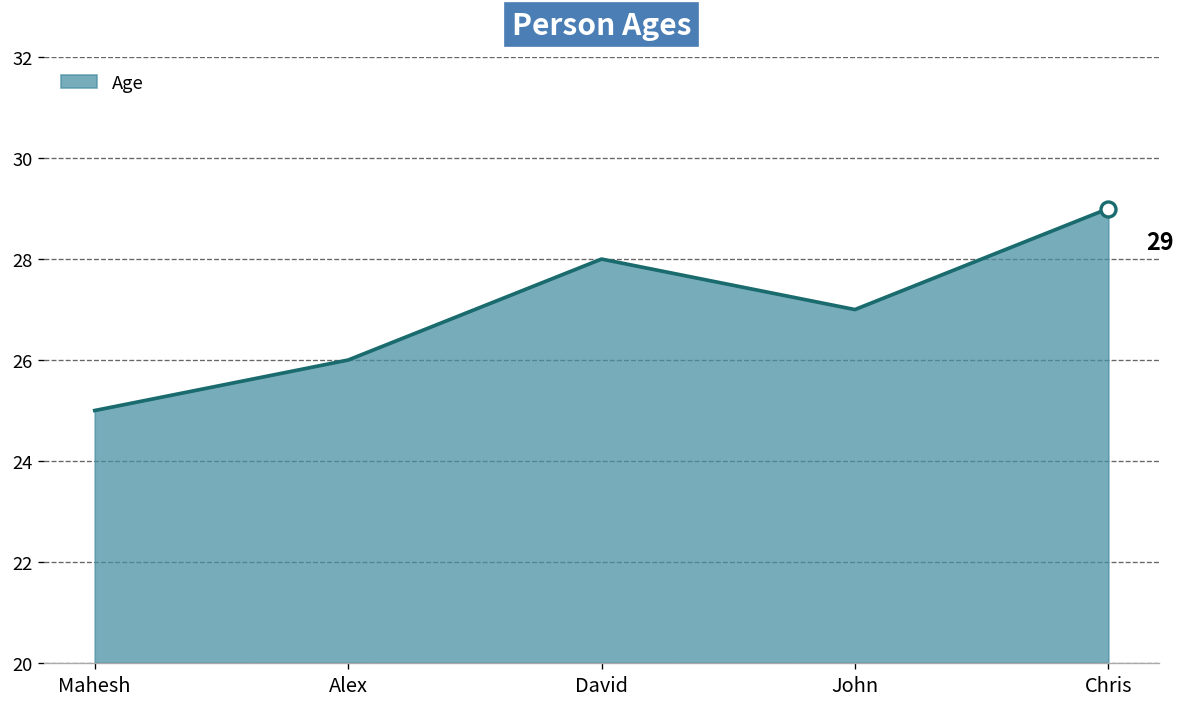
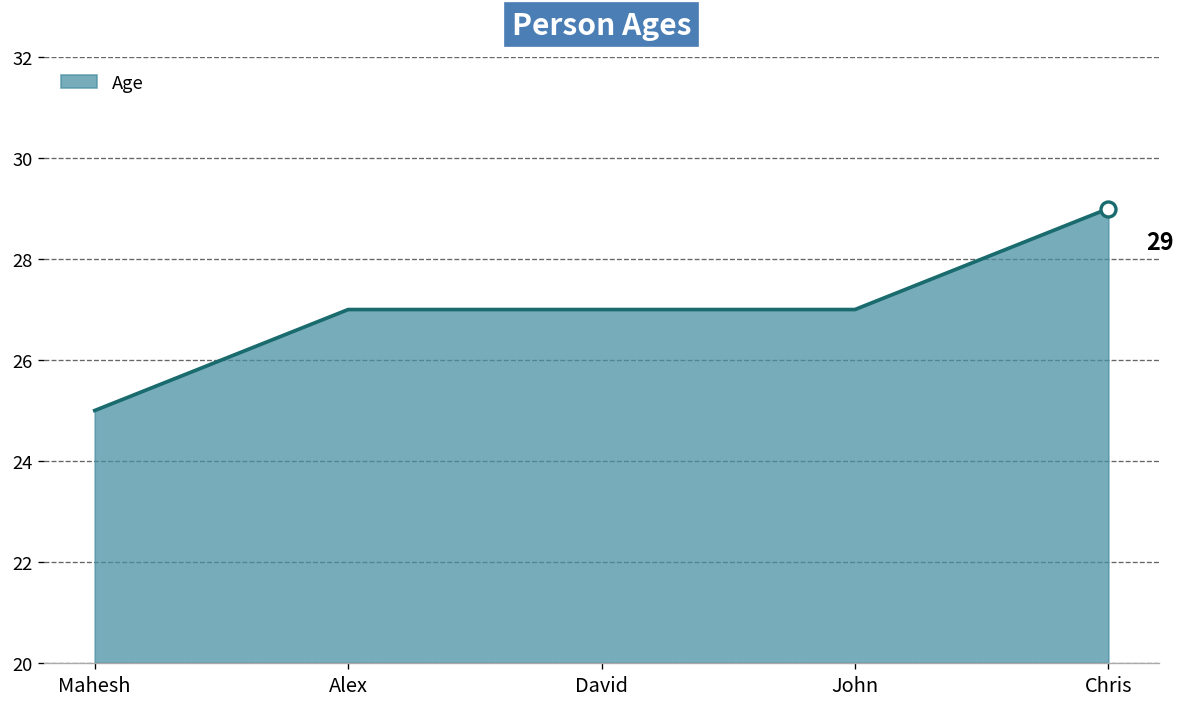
  {
    "Age": {
      "Mahesh": 25,
-     "Alex": 26,
-     "David": 28,
+     "Alex": 27,
+     "David": 27,
      "John": 27
    }
  }
